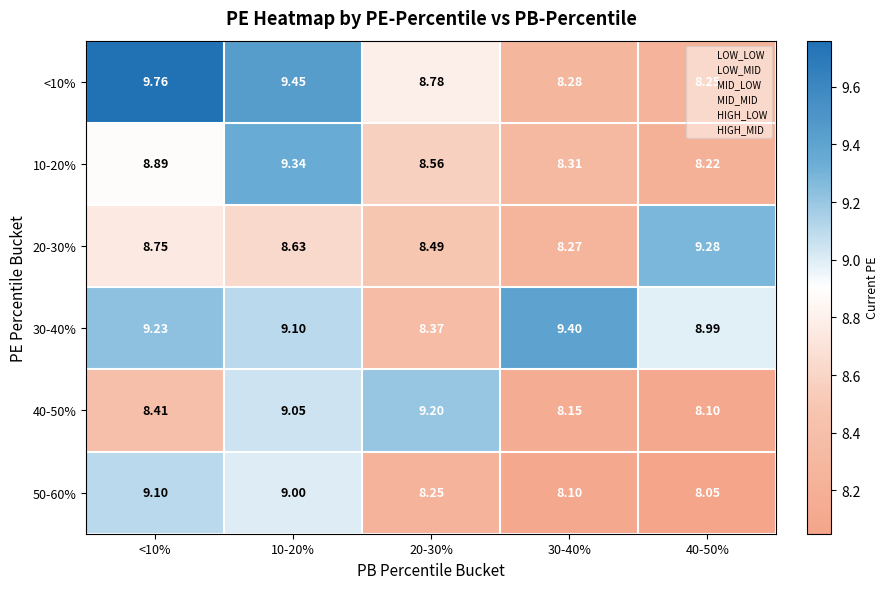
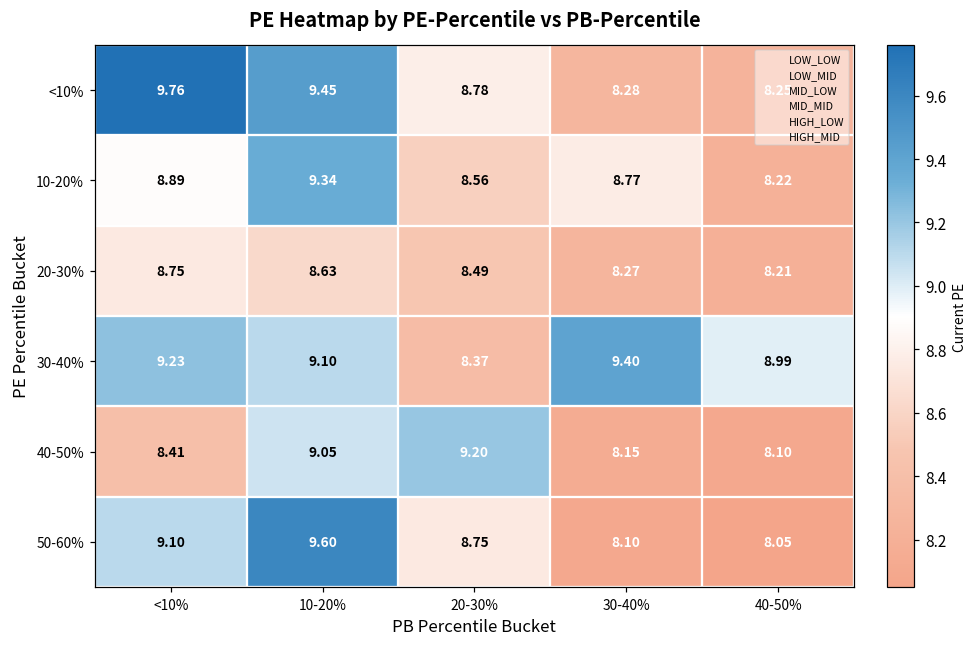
  {
    "<10%": {
      "<10%": 9.76,
      "10-20%": 9.45,
      "20-30%": 8.78,
      "30-40%": 8.28
    },
    "10-20%": {
      "<10%": 8.89,
      "10-20%": 9.34,
      "20-30%": 8.56,
-     "30-40%": 8.31,
+     "30-40%": 8.77,
      "40-50%": 8.22
    },
    "20-30%": {
      "<10%": 8.75,
      "10-20%": 8.63,
      "20-30%": 8.49,
      "30-40%": 8.27,
-     "40-50%": 9.28
+     "40-50%": 8.21
    },
    "30-40%": {
      "<10%": 9.23,
      "10-20%": 9.10,
      "20-30%": 8.37,
      "30-40%": 9.40,
      "40-50%": 8.99
    },
    "40-50%": {
      "<10%": 8.41,
      "10-20%": 9.05,
      "20-30%": 9.20,
      "30-40%": 8.15,
      "40-50%": 8.10
    },
    "50-60%": {
      "<10%": 9.10,
-     "10-20%": 9.00,
-     "20-30%": 8.25,
+     "10-20%": 9.60,
+     "20-30%": 8.75,
      "30-40%": 8.10,
      "40-50%": 8.05
    }
  }
